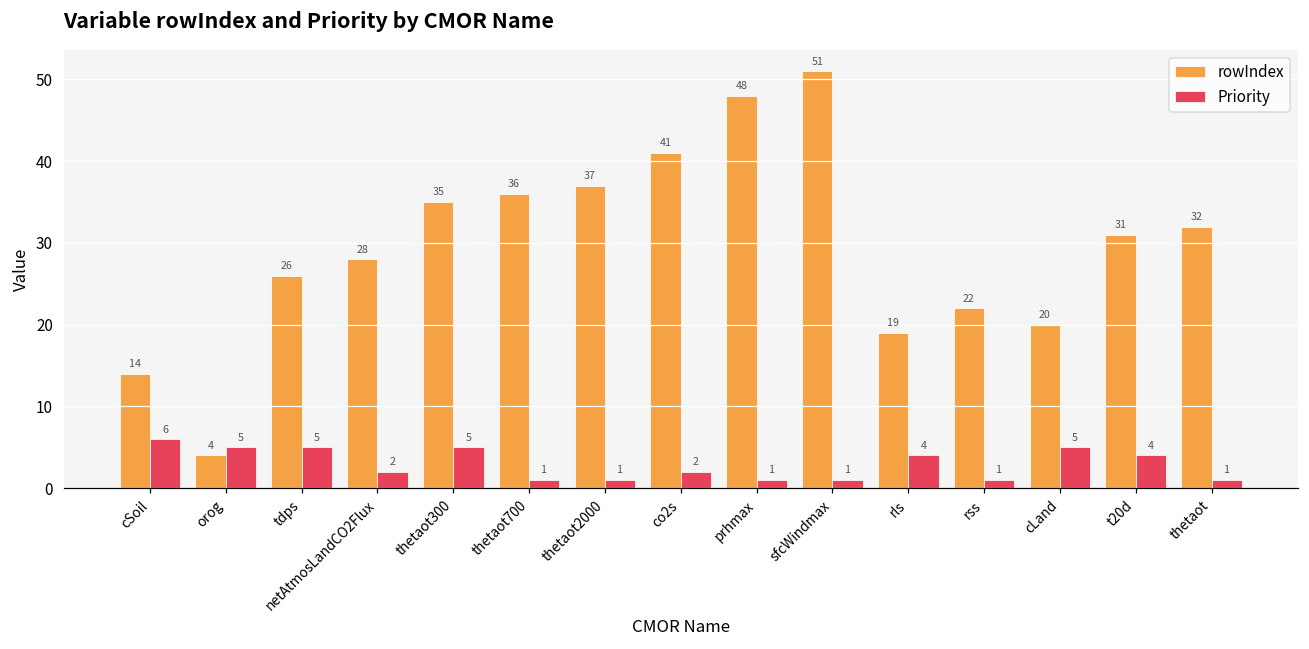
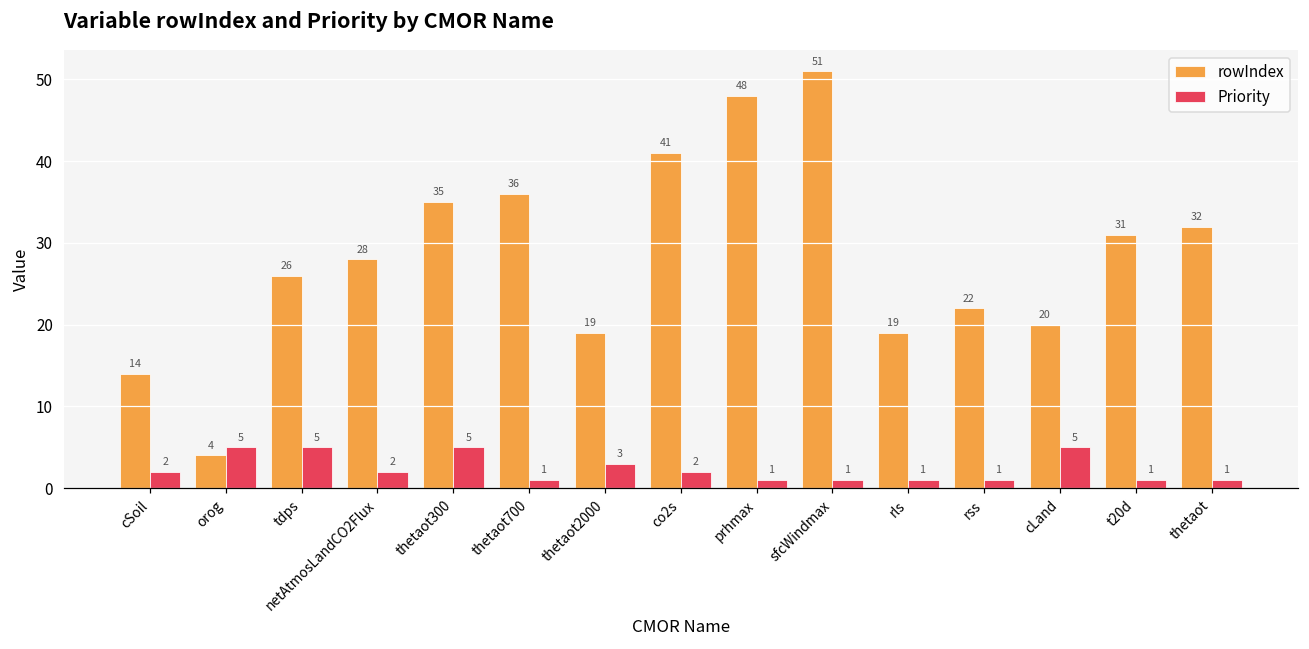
  {
    "rowIndex": {
      "cSoil": 14,
      "orog": 4,
      "tdps": 26,
      "netAtmosLandCO2Flux": 28,
      "thetaot300": 35,
      "thetaot700": 36,
-     "thetaot2000": 37,
+     "thetaot2000": 19,
      "co2s": 41,
      "prhmax": 48,
      "sfcWindmax": 51,
      "rls": 19,
      "rss": 22,
      "cLand": 20,
      "t20d": 31,
      "thetaot": 32
    },
    "Priority": {
-     "cSoil": 6,
+     "cSoil": 2,
      "orog": 5,
      "tdps": 5,
      "netAtmosLandCO2Flux": 2,
      "thetaot300": 5,
      "thetaot700": 1,
-     "thetaot2000": 1,
+     "thetaot2000": 3,
      "co2s": 2,
      "prhmax": 1,
      "sfcWindmax": 1,
-     "rls": 4,
+     "rls": 1,
      "rss": 1,
      "cLand": 5,
-     "t20d": 4,
+     "t20d": 1,
      "thetaot": 1
    }
  }
